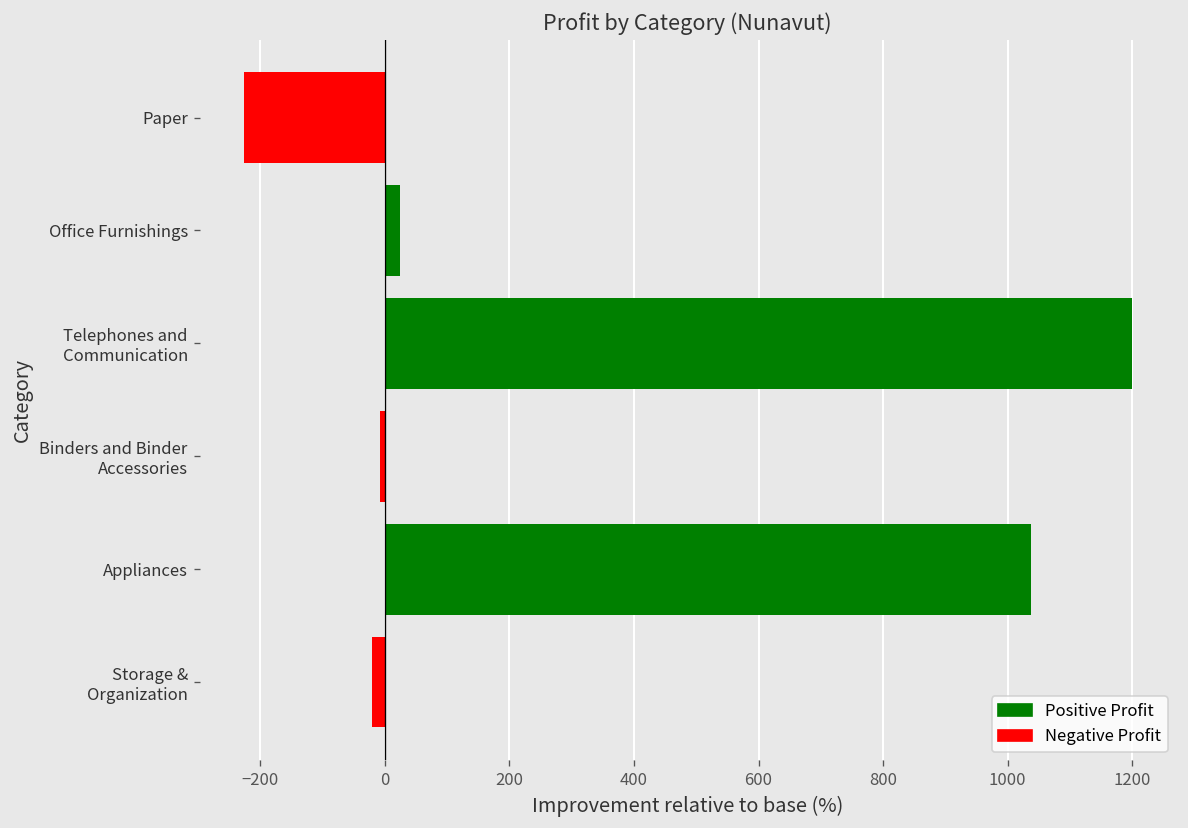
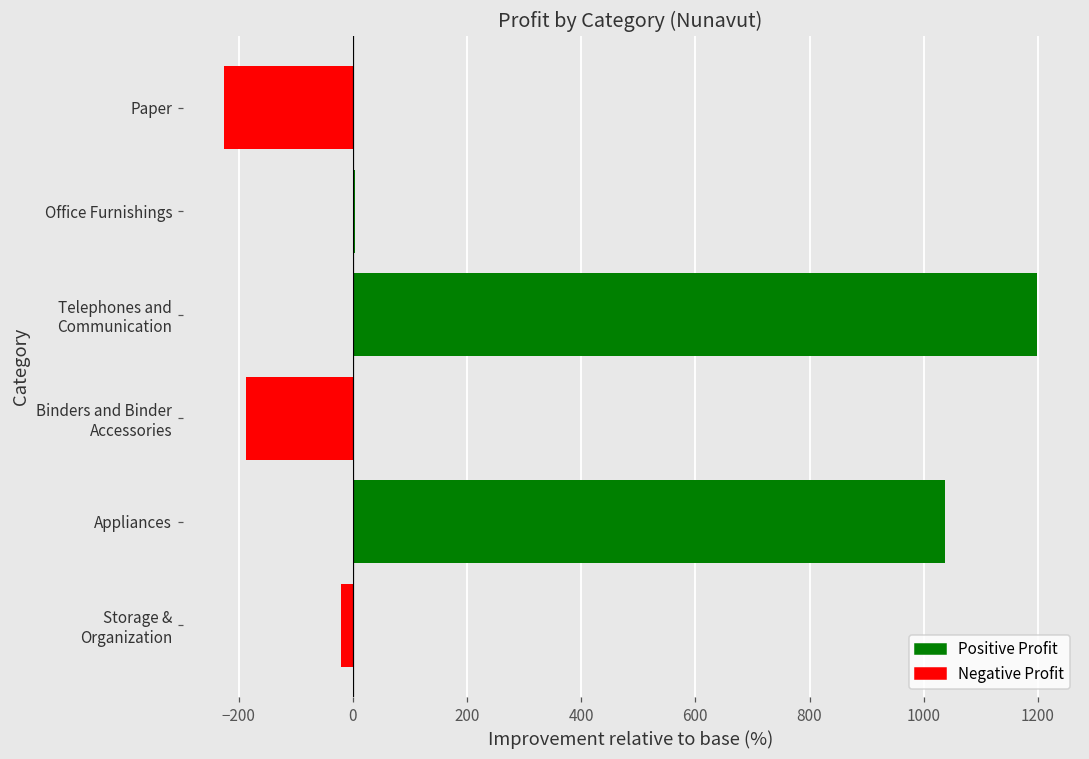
  {
    "Paper": -230,
-   "Office Furnishings": 20,
+   "Office Furnishings": 0,
    "Telephones and Communication": 1200,
-   "Binders and Binder Accessories": -10,
+   "Binders and Binder Accessories": -190,
    "Appliances": 1040,
    "Storage & Organization": -20
  }
